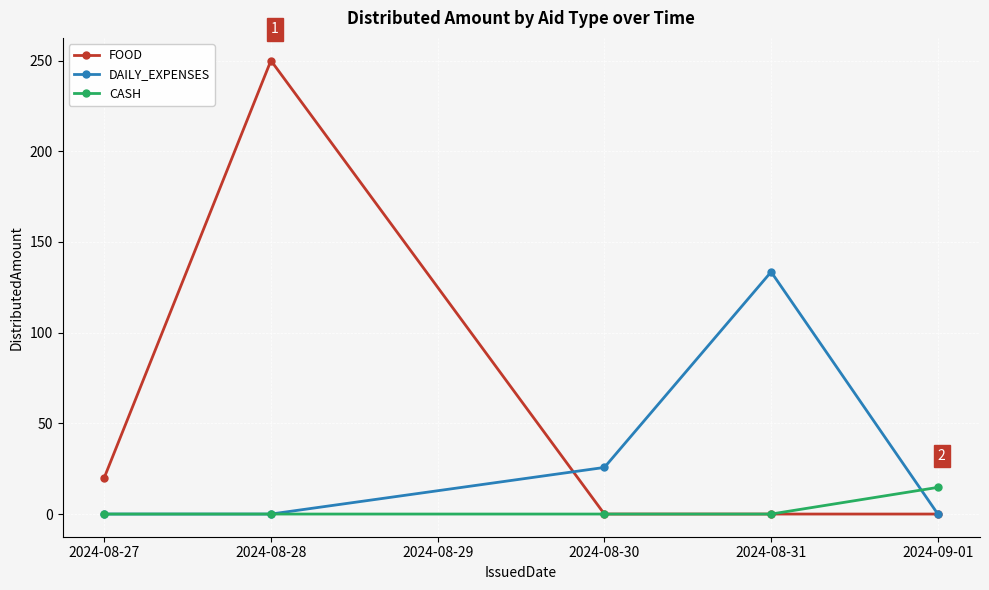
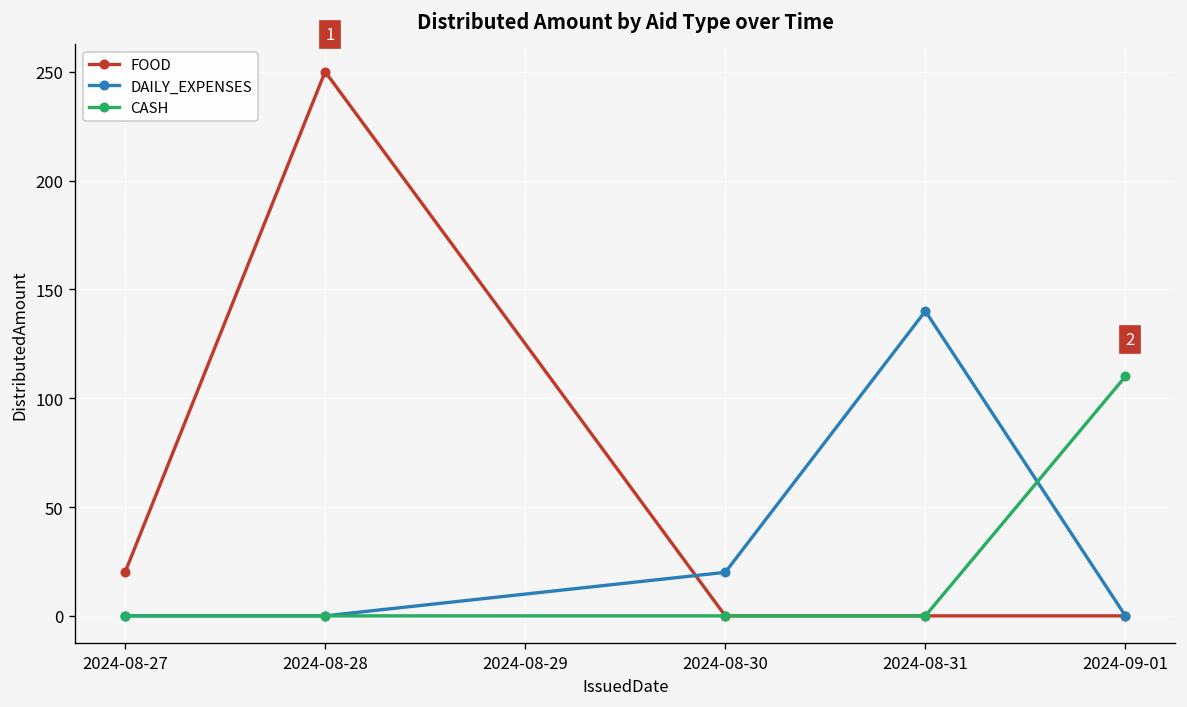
  {
    "FOOD": {
      "2024-08-27": 20
    },
    "DAILY_EXPENSES": {
-     "2024-08-30": 26,
-     "2024-08-31": 134
+     "2024-08-30": 20,
+     "2024-08-31": 140
    },
    "CASH": {
-     "2024-09-01": 15
+     "2024-09-01": 110
    }
  }
